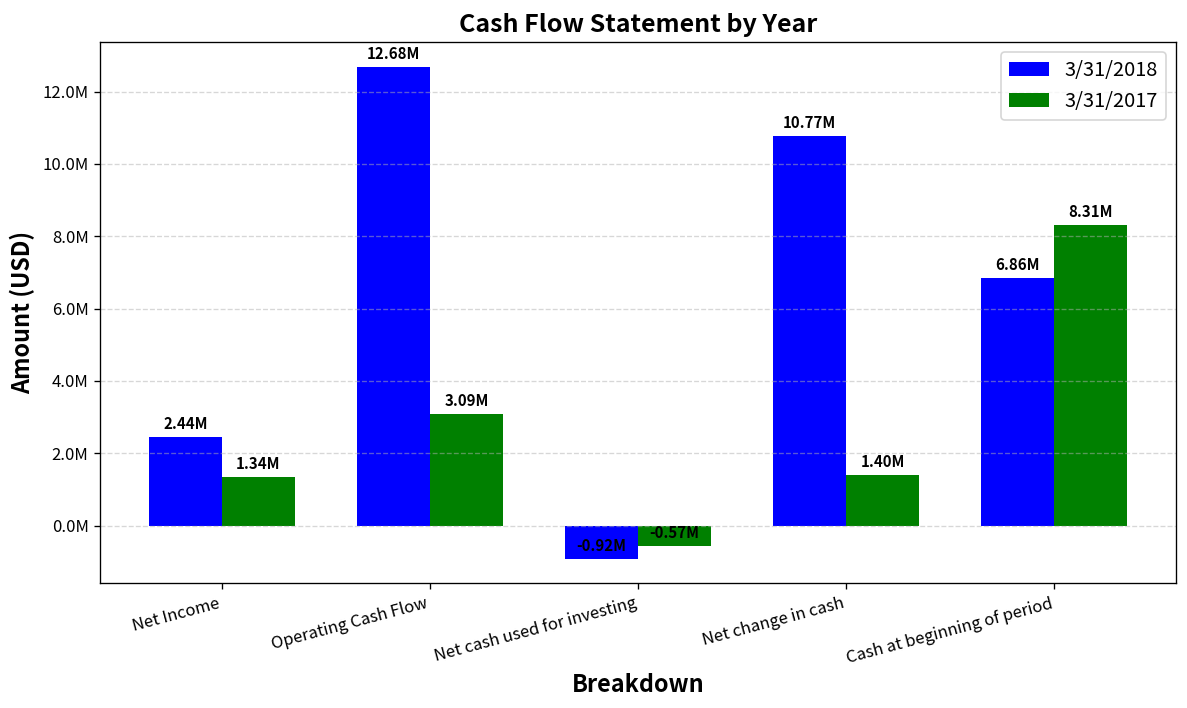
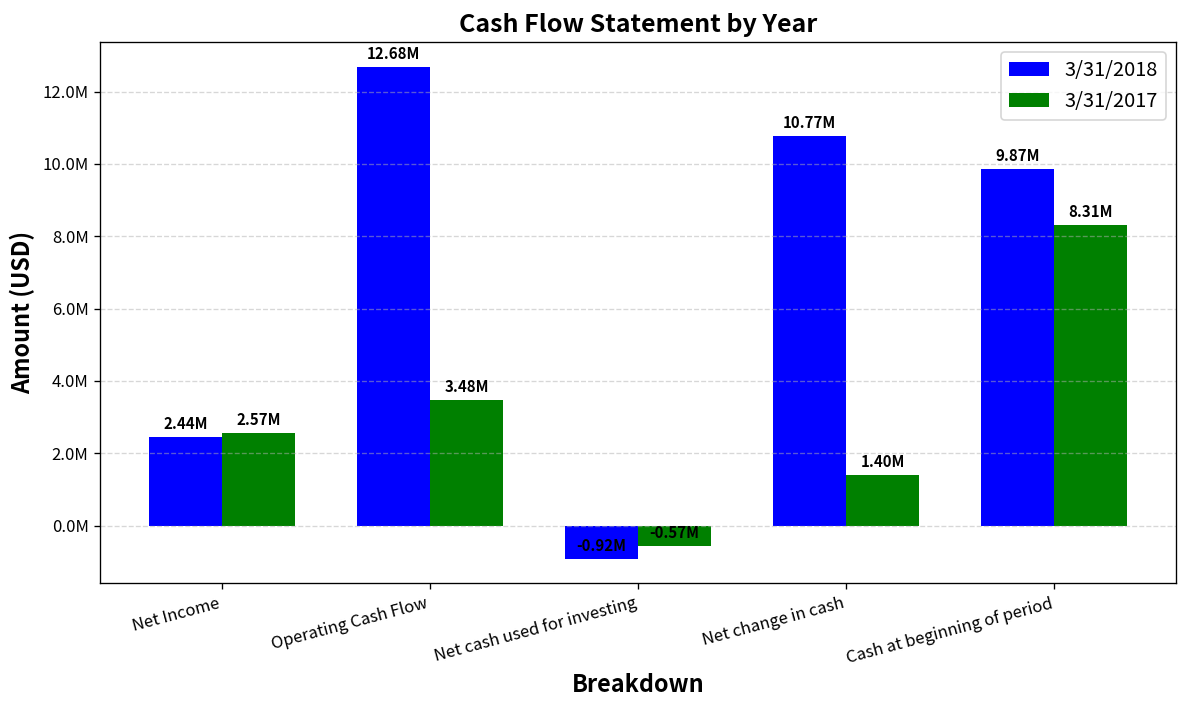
  {
    "3/31/2018": {
      "Net Income": "2.44M",
      "Operating Cash Flow": "12.68M",
      "Net cash used for investing": "-0.92M",
      "Net change in cash": "10.77M",
-     "Cash at beginning of period": "6.86M"
+     "Cash at beginning of period": "9.87M"
    },
    "3/31/2017": {
-     "Net Income": "1.34M",
-     "Operating Cash Flow": "3.09M",
+     "Net Income": "2.57M",
+     "Operating Cash Flow": "3.48M",
      "Net cash used for investing": "-0.57M",
      "Net change in cash": "1.40M",
      "Cash at beginning of period": "8.31M"
    }
  }
